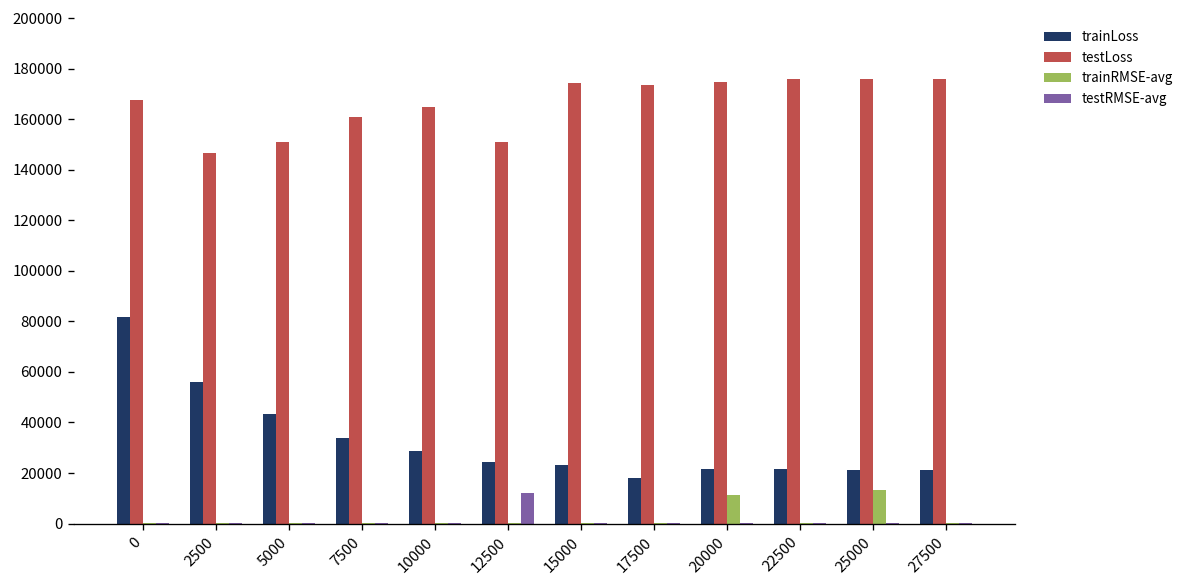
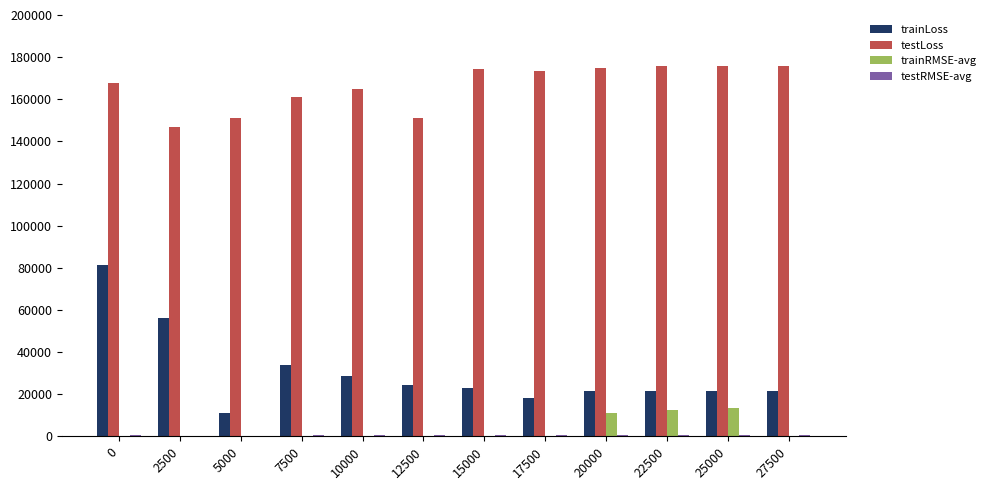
  {
    "trainLoss": {
      "0": 82000,
      "2500": 56000,
-     "5000": 43000,
+     "5000": 11000,
      "7500": 34000,
      "10000": 29000,
      "12500": 24000,
      "15000": 23000,
      "17500": 18000,
      "20000": 22000,
      "22500": 21000,
      "25000": 21000,
      "27500": 21000
    },
    "testLoss": {
      "0": 168000,
      "2500": 147000,
      "5000": 151000,
      "7500": 161000,
      "10000": 165000,
      "12500": 151000,
      "15000": 174000,
      "17500": 174000,
      "20000": 175000,
      "22500": 176000,
      "25000": 176000,
      "27500": 176000
    },
    "trainRMSE-avg": {
      "20000": 11000,
-     "22500": 0,
+     "22500": 12000,
      "25000": 13000
    },
    "testRMSE-avg": {
-     "12500": 12000
+     "12500": 0
    }
  }
